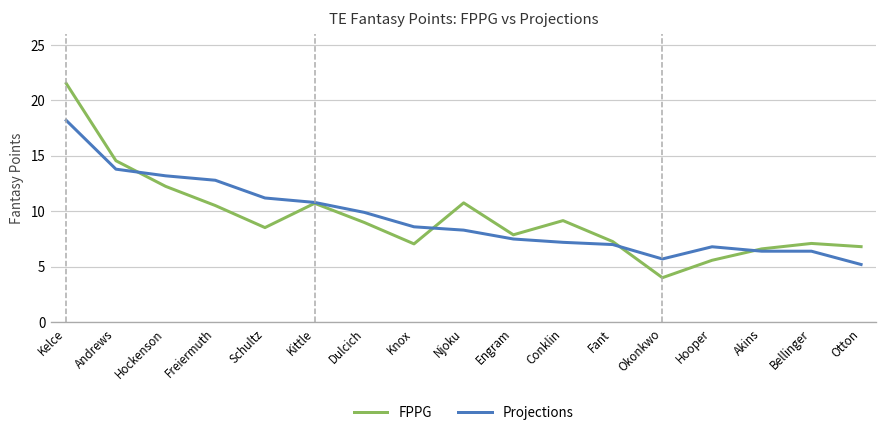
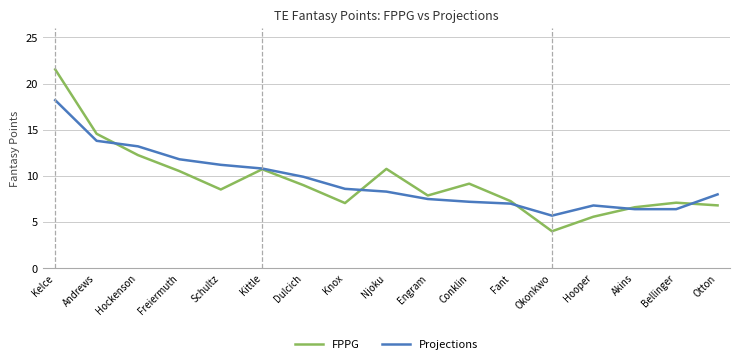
  {
    "FPPG": {
      "Kelce": 22,
      "Andrews": 15,
      "Hockenson": 12,
      "Freiermuth": 11,
      "Schultz": 9,
      "Dulcich": 9,
      "Knox": 7,
      "Njoku": 11,
      "Engram": 8,
      "Conklin": 9,
      "Okonkwo": 4,
      "Hooper": 6,
      "Bellinger": 7,
      "Otton": 7
    },
    "Projections": {
      "Kelce": 18,
      "Andrews": 14,
      "Hockenson": 13,
-     "Freiermuth": 13,
+     "Freiermuth": 12,
      "Schultz": 11,
      "Dulcich": 10,
      "Knox": 9,
      "Njoku": 8,
      "Engram": 8,
      "Conklin": 7,
      "Okonkwo": 6,
      "Hooper": 7,
      "Bellinger": 6,
-     "Otton": 5
+     "Otton": 8
    }
  }
